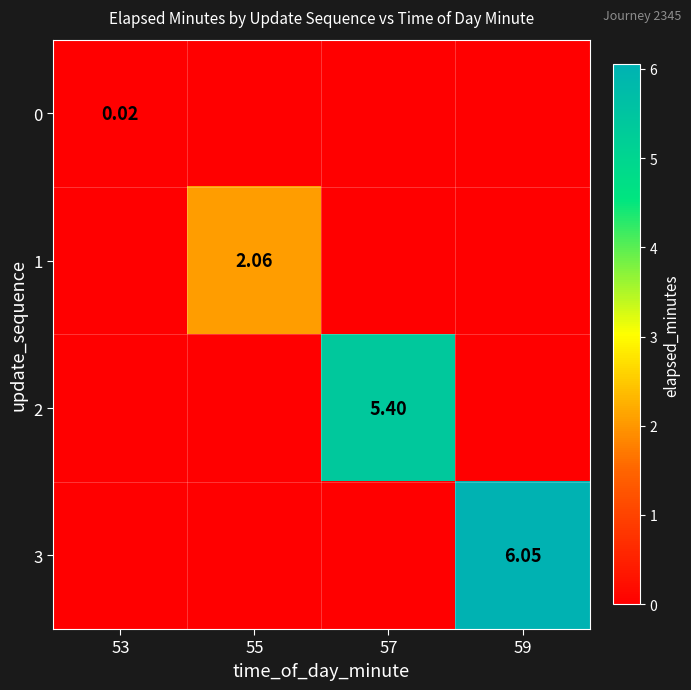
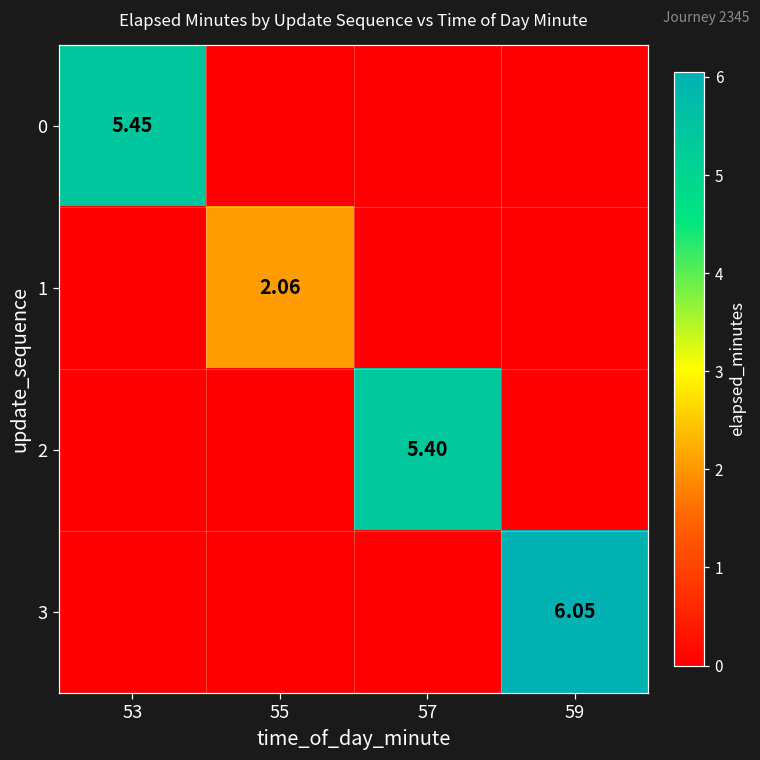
  {
    "0": {
-     "53": 0.02
+     "53": 5.45
    },
    "1": {
      "55": 2.06
    },
    "2": {
      "57": 5.40
    },
    "3": {
      "59": 6.05
    }
  }
